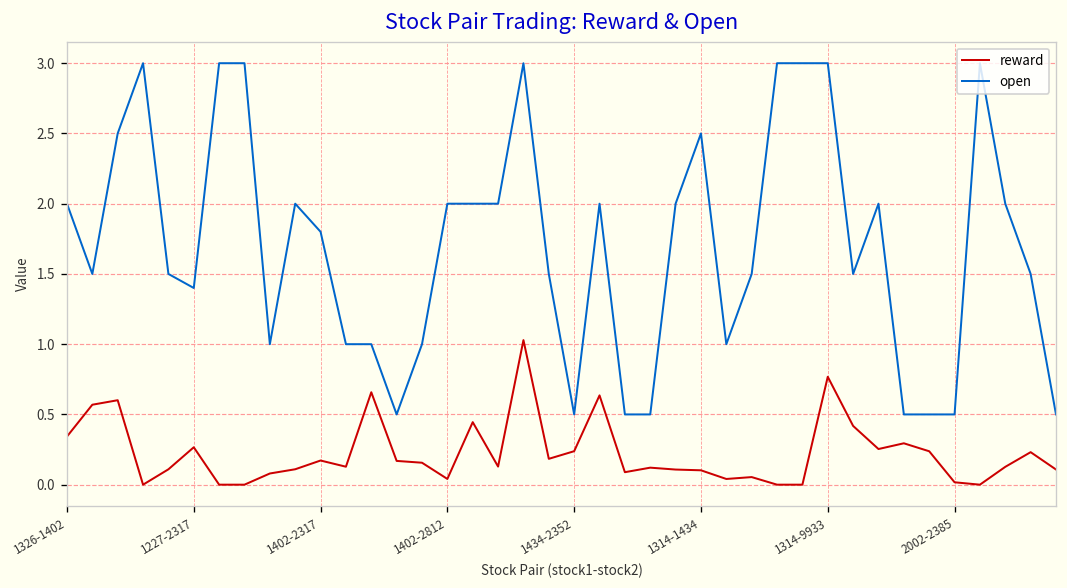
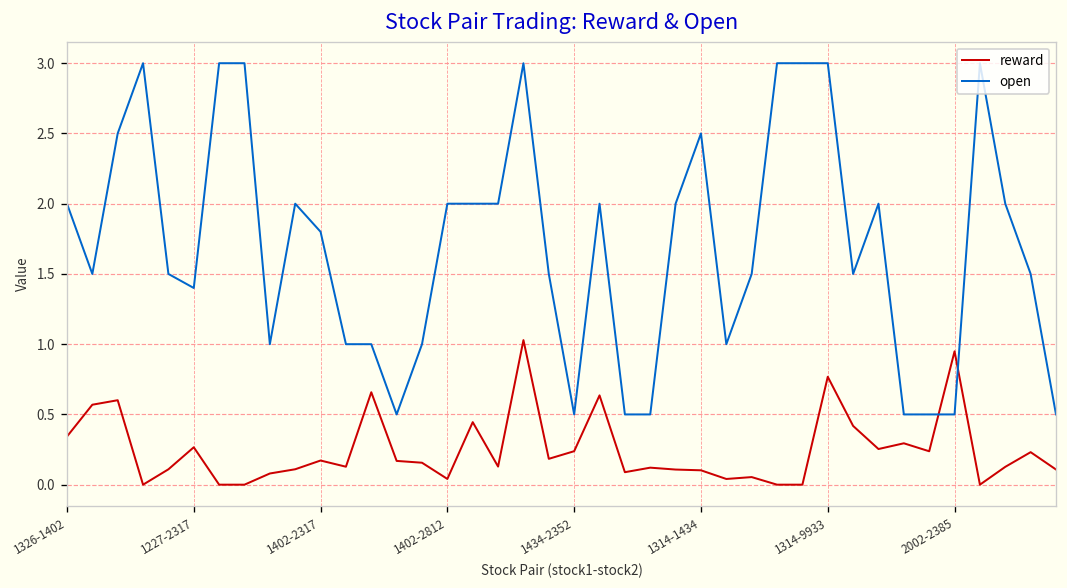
  {
    "reward": {
      "1326-1402": 0.34,
      "1227-2317": 0.27,
      "1402-2317": 0.17,
      "1402-2812": 0.04,
      "1434-2352": 0.24,
      "1314-1434": 0.10,
      "1314-9933": 0.77,
-     "2002-2385": 0.02
+     "2002-2385": 0.95
    },
    "open": {
      "1326-1402": 2.00,
      "1227-2317": 1.40,
      "1402-2317": 1.80,
      "1402-2812": 2.00,
      "1434-2352": 0.50,
      "1314-1434": 2.50,
      "1314-9933": 3.00,
      "2002-2385": 0.50
    }
  }
